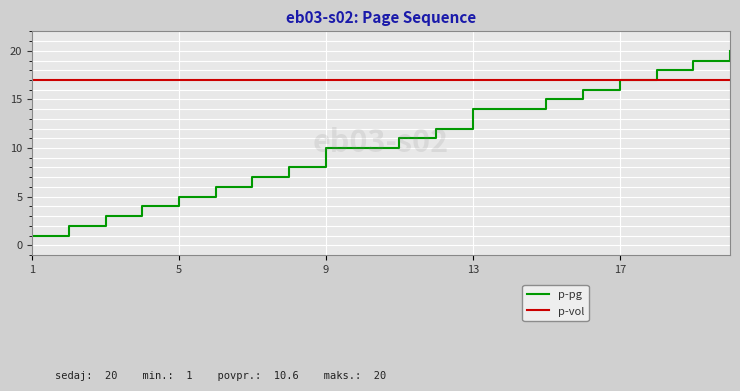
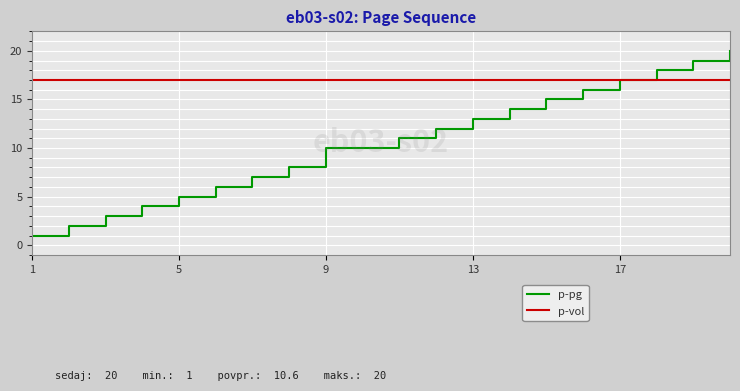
  {
    "p-pg": {
      "1": 1,
      "5": 5,
      "9": 10,
-     "13": 14
+     "13": 13
    },
    "p-vol": {
      "1": 17,
      "5": 17,
      "9": 17,
      "13": 17
    }
  }
